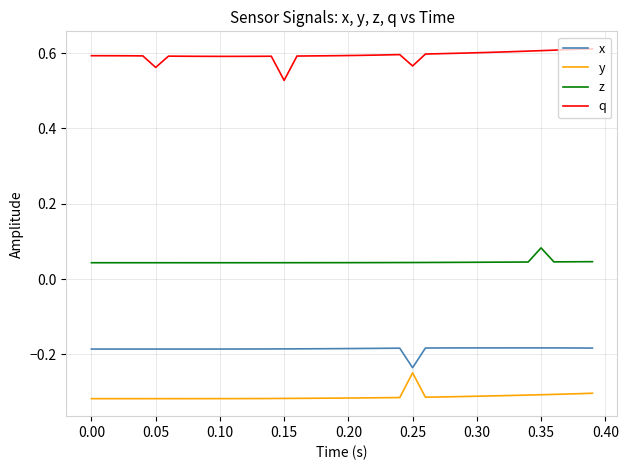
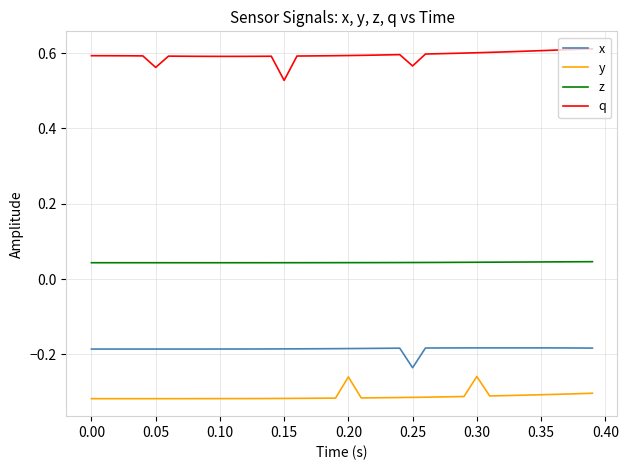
  {
    "x": {
      "0.00": -0.19,
      "0.05": -0.19,
      "0.10": -0.19,
      "0.15": -0.19,
      "0.20": -0.18,
      "0.25": -0.24,
      "0.30": -0.18,
      "0.35": -0.18
    },
    "y": {
      "0.00": -0.32,
      "0.05": -0.32,
      "0.10": -0.32,
      "0.15": -0.32,
-     "0.20": -0.32,
-     "0.25": -0.25,
-     "0.30": -0.31,
+     "0.20": -0.26,
+     "0.25": -0.31,
+     "0.30": -0.26,
      "0.35": -0.31
    },
    "z": {
      "0.00": 0.04,
      "0.05": 0.04,
      "0.10": 0.04,
      "0.15": 0.04,
      "0.20": 0.04,
      "0.25": 0.04,
      "0.30": 0.04,
-     "0.35": 0.08
+     "0.35": 0.05
    },
    "q": {
      "0.00": 0.59,
      "0.05": 0.56,
      "0.10": 0.59,
      "0.15": 0.53,
      "0.20": 0.59,
      "0.25": 0.57,
      "0.30": 0.60,
      "0.35": 0.61
    }
  }
